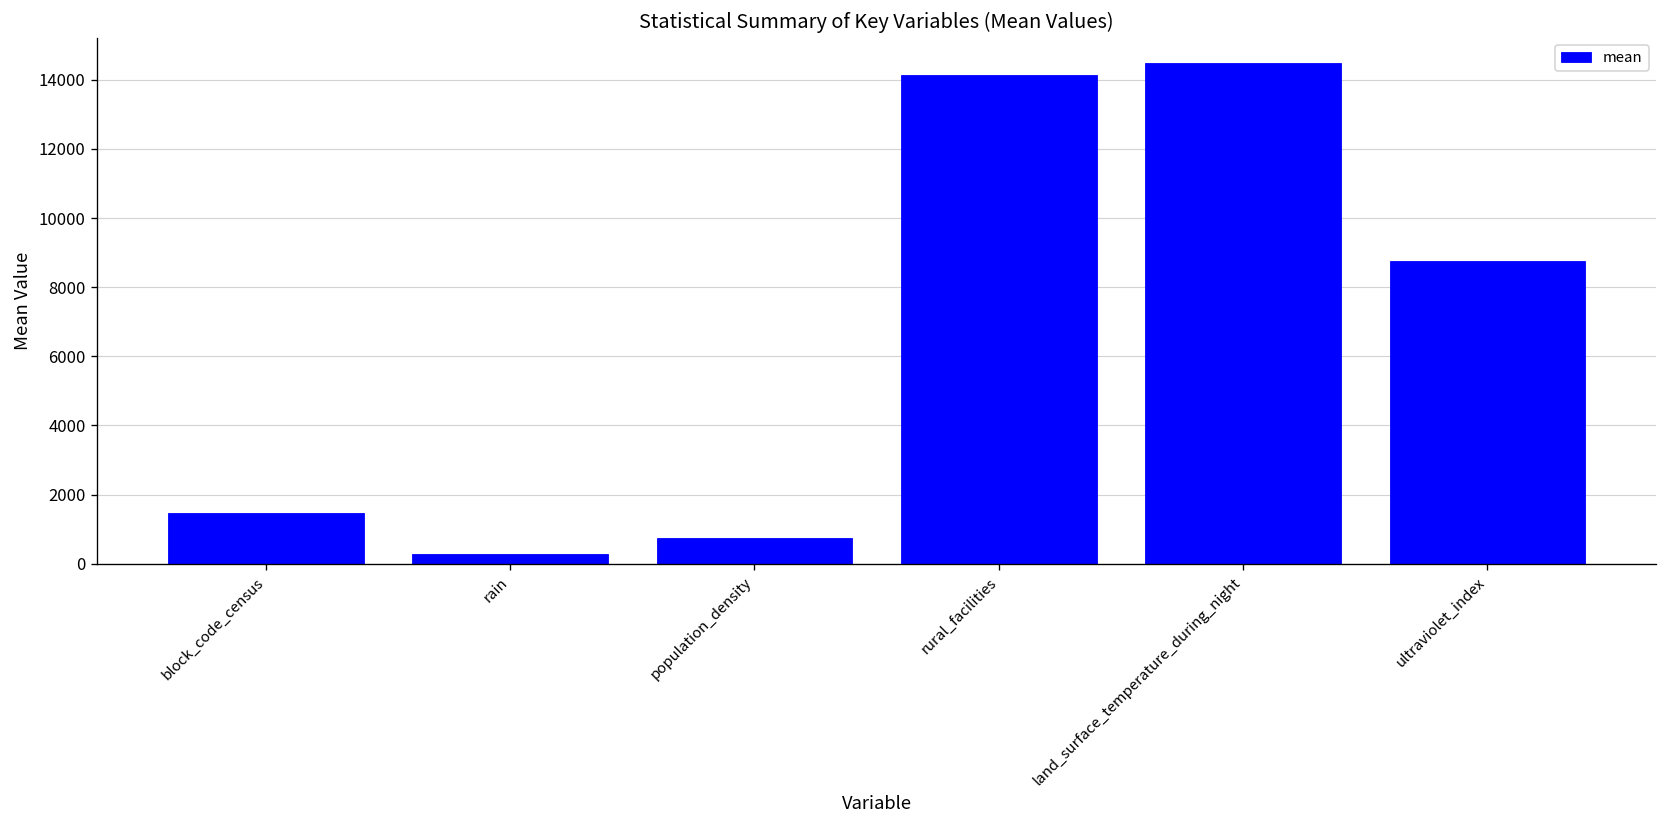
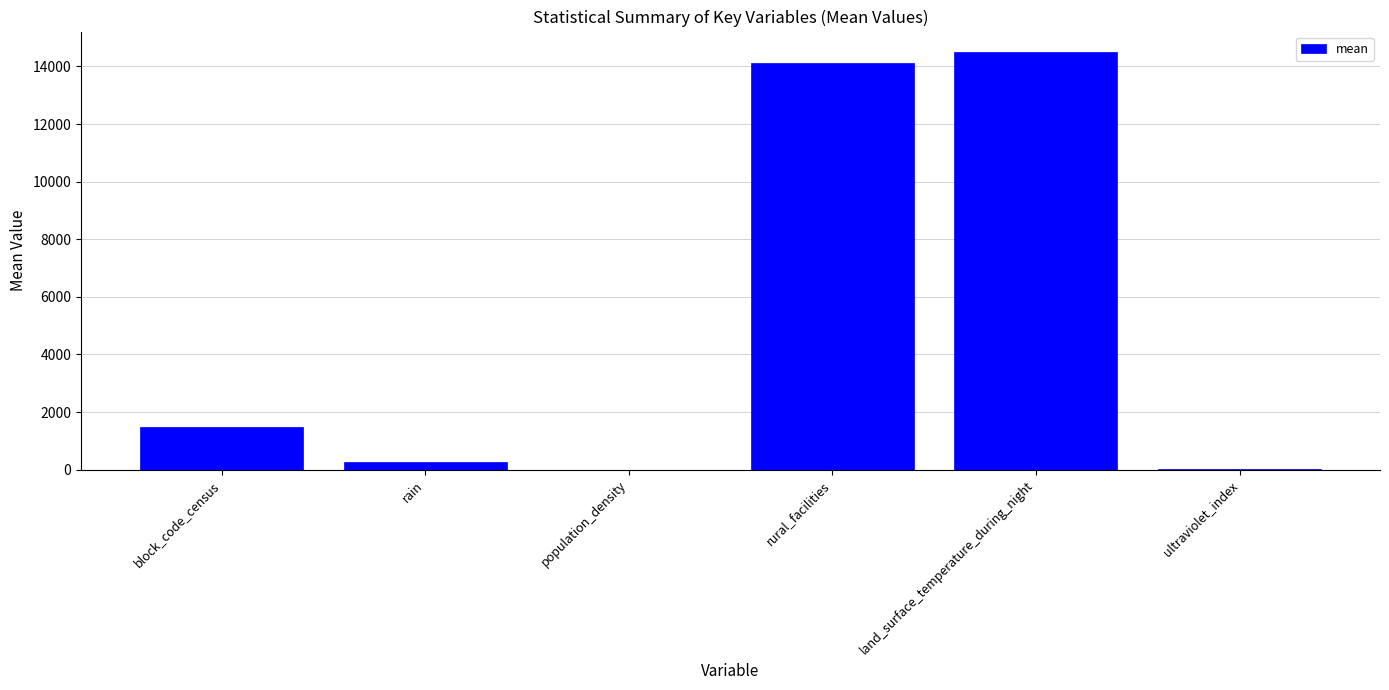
  {
    "block_code_census": 1500,
    "rain": 300,
-   "population_density": 700,
+   "population_density": 0,
    "rural_facilities": 14100,
    "land_surface_temperature_during_night": 14500,
-   "ultraviolet_index": 8800
+   "ultraviolet_index": 0
  }
